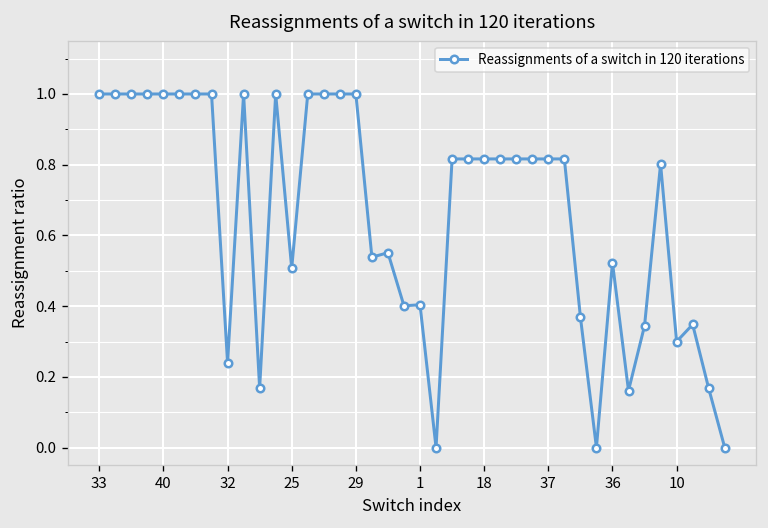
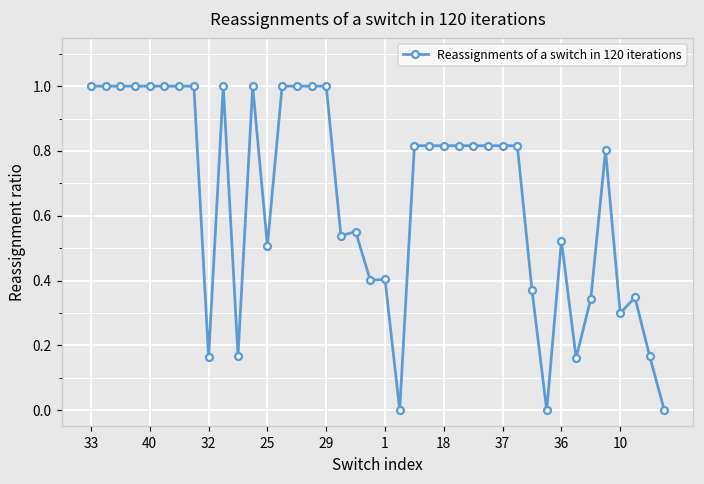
  {
    "40": 1.00,
-   "32": 0.24,
+   "32": 0.16,
    "36": 0.52
  }
